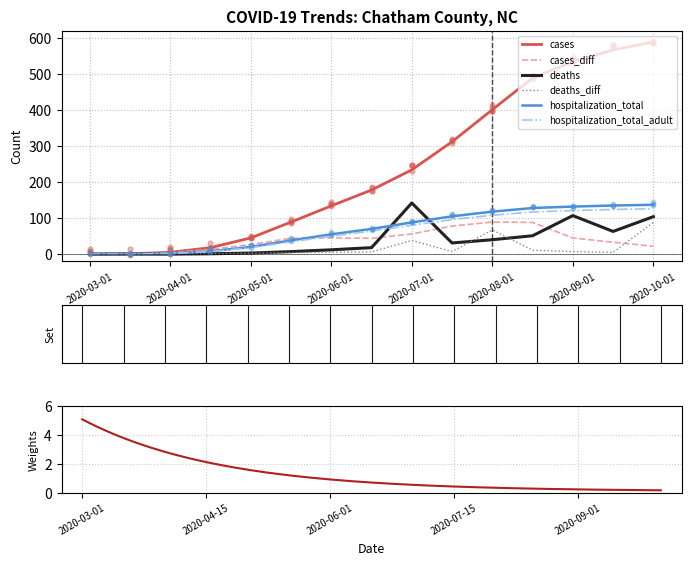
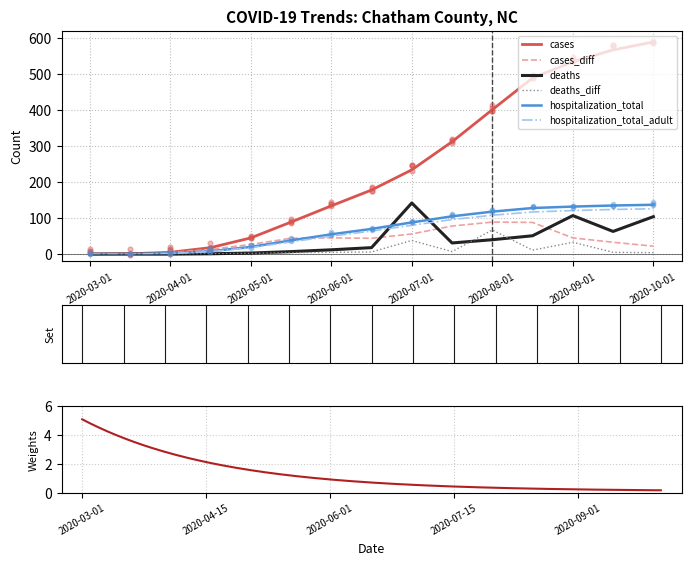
  {
    "COVID-19 Trends: Chatham County, NC": {
      "deaths": {
        "2020-07-01": 140,
        "2020-08-01": 40,
        "2020-09-01": 110,
        "2020-10-01": 100
      },
      "deaths_diff": {
        "2020-07-01": 40,
        "2020-08-01": 70,
-       "2020-09-01": 10,
-       "2020-10-01": 90
+       "2020-09-01": 30,
+       "2020-10-01": 0
      }
    }
  }
